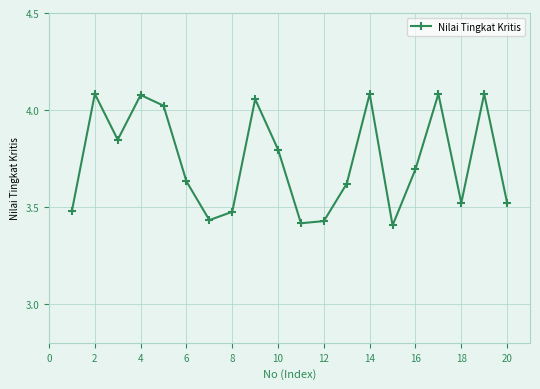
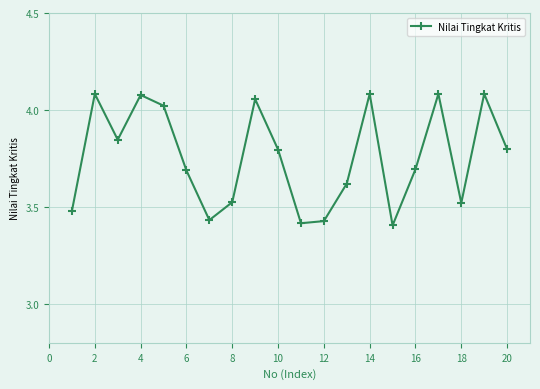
  {
    "2": 4.08,
    "4": 4.08,
-   "6": 3.63,
-   "8": 3.48,
+   "6": 3.69,
+   "8": 3.52,
    "10": 3.80,
    "12": 3.43,
    "14": 4.08,
    "16": 3.69,
    "18": 3.52,
-   "20": 3.52
+   "20": 3.80
  }
